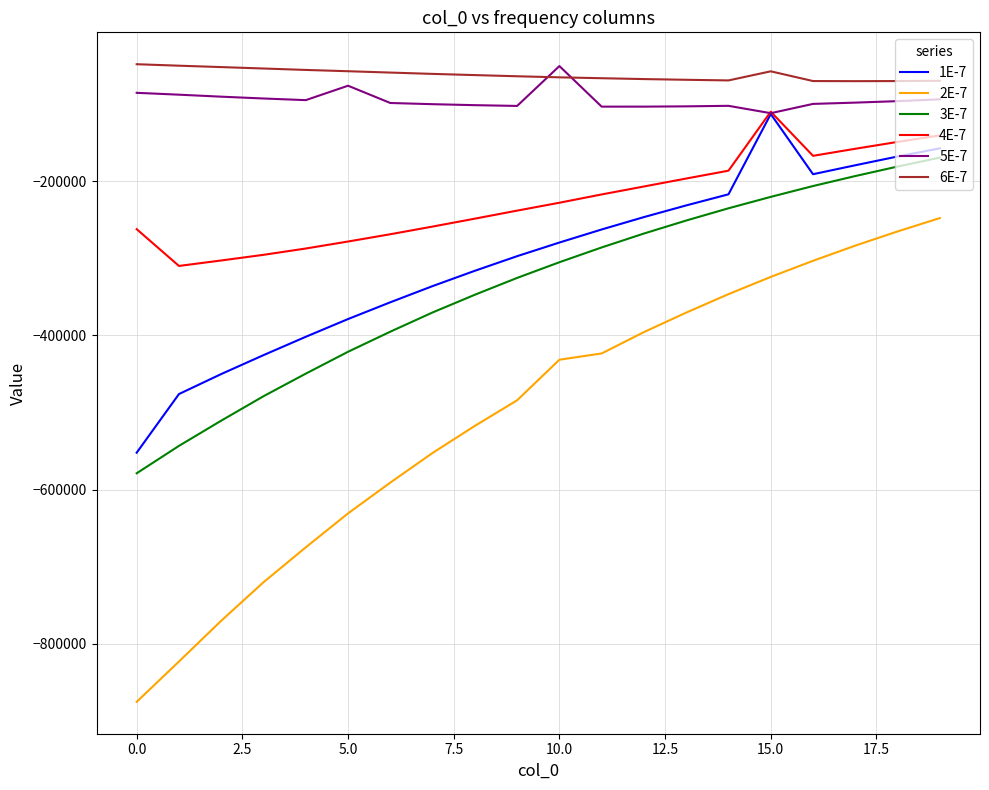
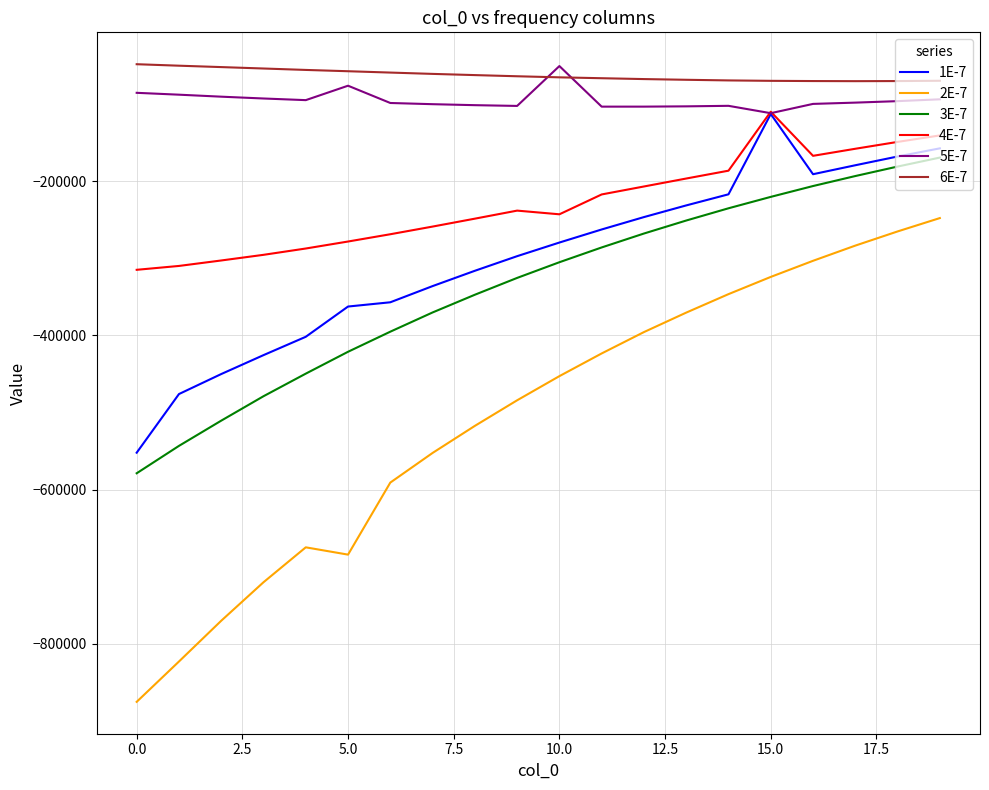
  {
    "1E-7": {
      "0.0": -550000,
-     "5.0": -380000,
+     "5.0": -360000,
      "10.0": -280000
    },
    "2E-7": {
      "0.0": -880000,
-     "5.0": -630000,
-     "10.0": -430000,
+     "5.0": -680000,
+     "10.0": -450000,
      "15.0": -320000
    },
    "3E-7": {
      "0.0": -580000,
      "5.0": -420000,
      "10.0": -310000,
      "15.0": -220000
    },
    "4E-7": {
-     "0.0": -260000,
+     "0.0": -320000,
      "5.0": -280000,
-     "10.0": -230000
+     "10.0": -240000
    },
    "5E-7": {
      "0.0": -90000,
      "5.0": -80000,
      "10.0": -50000
    },
    "6E-7": {
      "0.0": -50000,
      "5.0": -60000,
      "10.0": -70000,
-     "15.0": -60000
+     "15.0": -70000
    }
  }
